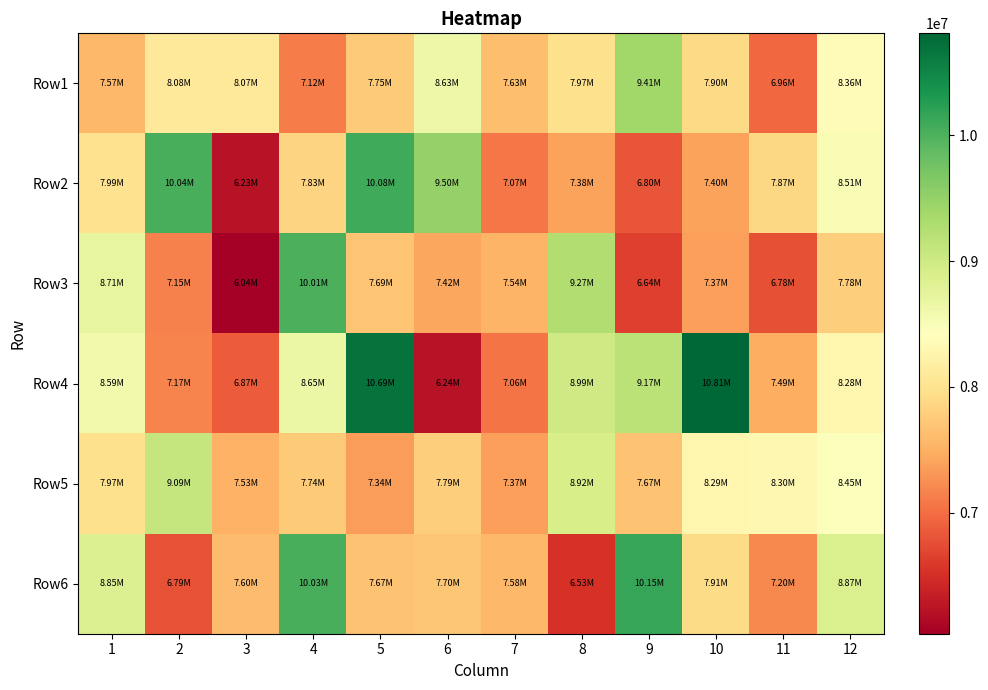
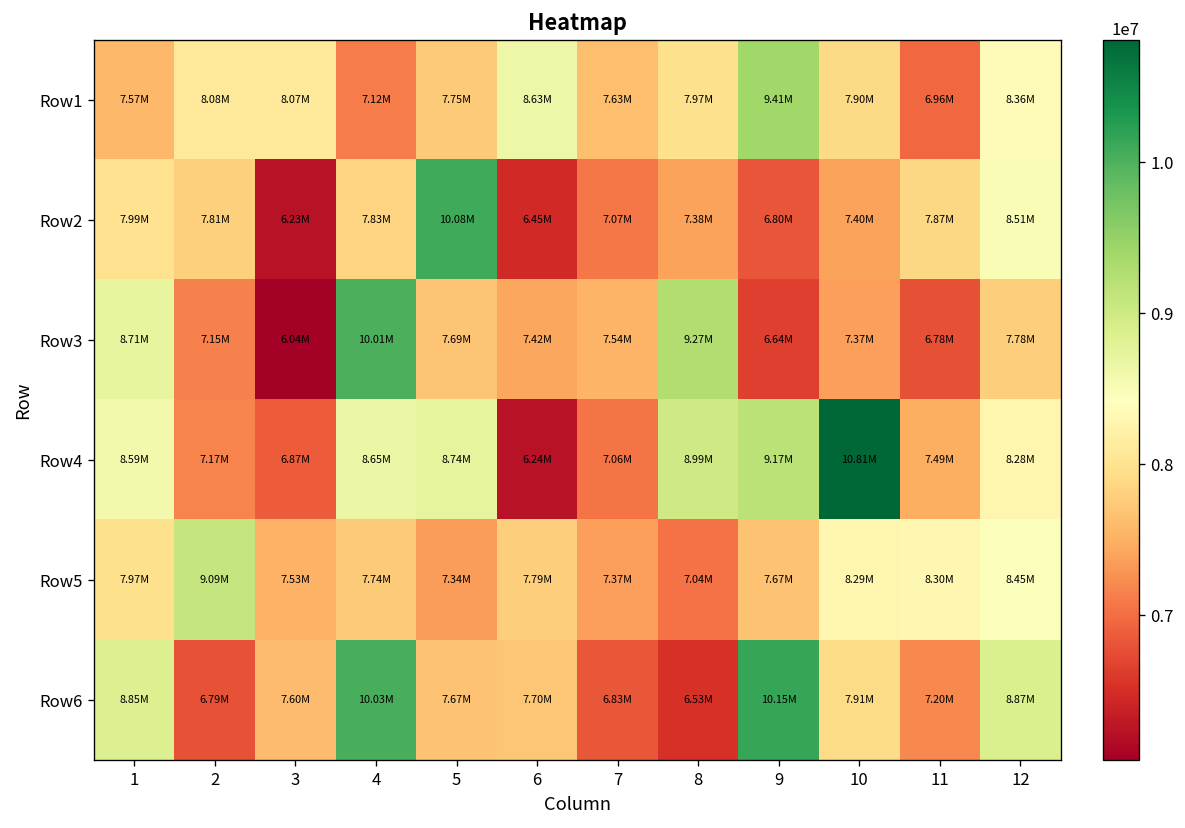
  {
    "Row1": {
      "1": "7.57M",
      "2": "8.08M",
      "3": "8.07M",
      "4": "7.12M",
      "5": "7.75M",
      "6": "8.63M",
      "7": "7.63M",
      "8": "7.97M",
      "9": "9.41M",
      "10": "7.90M",
      "11": "6.96M",
      "12": "8.36M"
    },
    "Row2": {
      "1": "7.99M",
-     "2": "10.04M",
+     "2": "7.81M",
      "3": "6.23M",
      "4": "7.83M",
      "5": "10.08M",
-     "6": "9.50M",
+     "6": "6.45M",
      "7": "7.07M",
      "8": "7.38M",
      "9": "6.80M",
      "10": "7.40M",
      "11": "7.87M",
      "12": "8.51M"
    },
    "Row3": {
      "1": "8.71M",
      "2": "7.15M",
      "3": "6.04M",
      "4": "10.01M",
      "5": "7.69M",
      "6": "7.42M",
      "7": "7.54M",
      "8": "9.27M",
      "9": "6.64M",
      "10": "7.37M",
      "11": "6.78M",
      "12": "7.78M"
    },
    "Row4": {
      "1": "8.59M",
      "2": "7.17M",
      "3": "6.87M",
      "4": "8.65M",
-     "5": "10.69M",
+     "5": "8.74M",
      "6": "6.24M",
      "7": "7.06M",
      "8": "8.99M",
      "9": "9.17M",
      "10": "10.81M",
      "11": "7.49M",
      "12": "8.28M"
    },
    "Row5": {
      "1": "7.97M",
      "2": "9.09M",
      "3": "7.53M",
      "4": "7.74M",
      "5": "7.34M",
      "6": "7.79M",
      "7": "7.37M",
-     "8": "8.92M",
+     "8": "7.04M",
      "9": "7.67M",
      "10": "8.29M",
      "11": "8.30M",
      "12": "8.45M"
    },
    "Row6": {
      "1": "8.85M",
      "2": "6.79M",
      "3": "7.60M",
      "4": "10.03M",
      "5": "7.67M",
      "6": "7.70M",
-     "7": "7.58M",
+     "7": "6.83M",
      "8": "6.53M",
      "9": "10.15M",
      "10": "7.91M",
      "11": "7.20M",
      "12": "8.87M"
    }
  }
